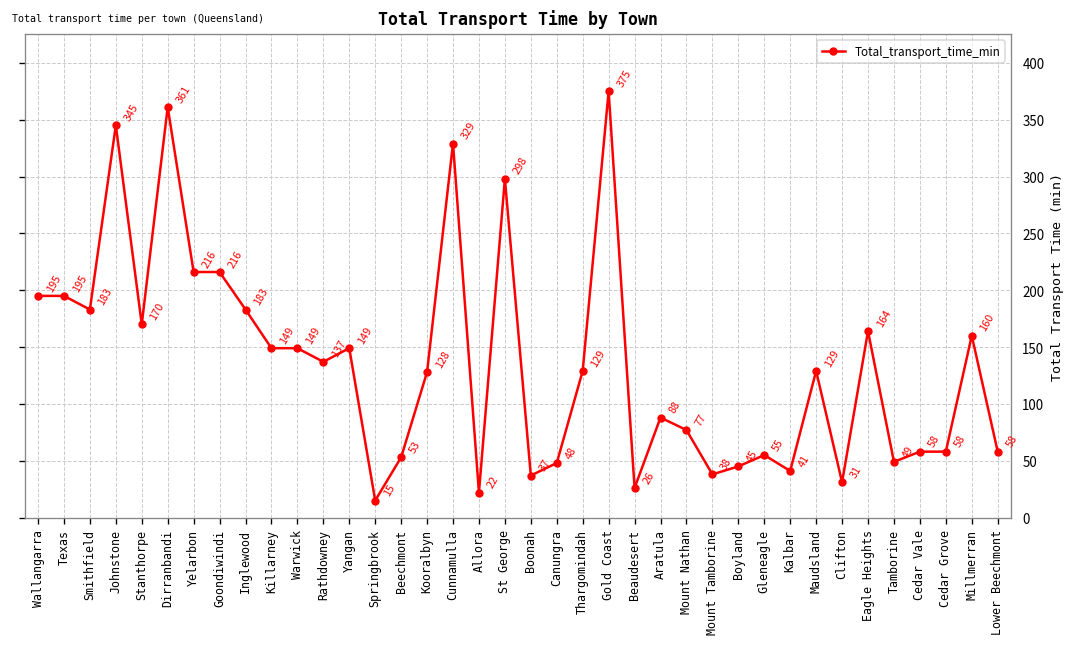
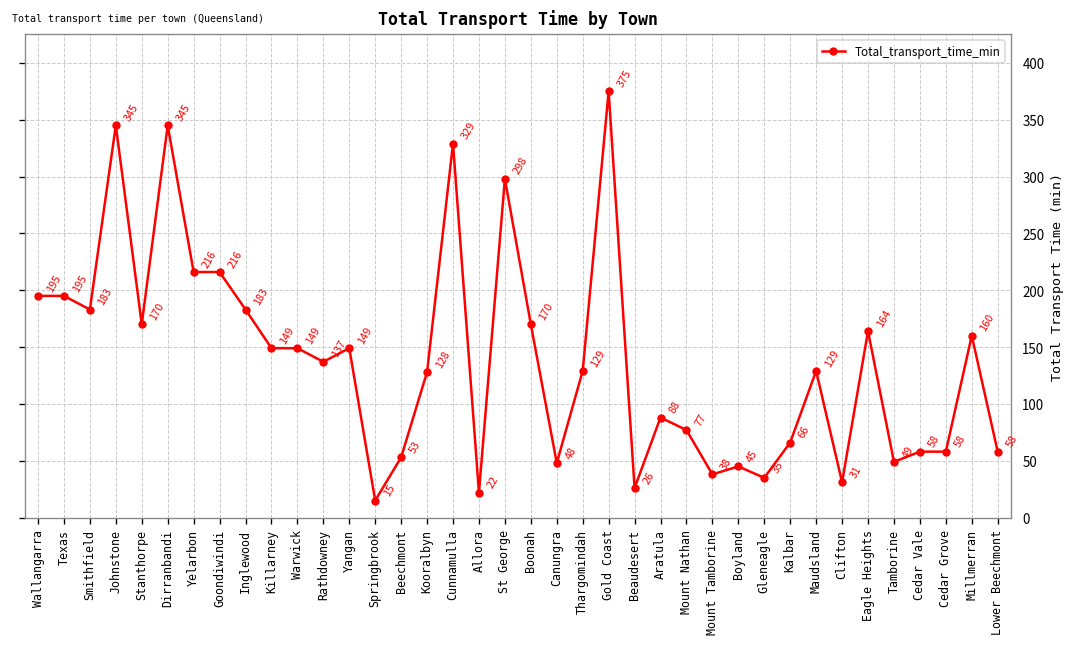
  {
    "Texas": 195,
    "Smithfield": 183,
    "Johnstone": 345,
    "Stanthorpe": 170,
-   "Dirranbandi": 361,
+   "Dirranbandi": 345,
    "Goondiwindi": 216,
    "Inglewood": 183,
    "Warwick": 149,
    "Yangan": 149,
    "Springbrook": 15,
    "Beechmont": 53,
    "Kooralbyn": 128,
    "Cunnamulla": 329,
    "Allora": 22,
    "St George": 298,
-   "Boonah": 37,
+   "Boonah": 170,
    "Canungra": 48,
    "Thargomindah": 129,
    "Gold Coast": 375,
    "Beaudesert": 26,
    "Aratula": 88,
    "Mount Nathan": 77,
    "Mount Tamborine": 38,
    "Boyland": 45,
-   "Gleneagle": 55,
-   "Kalbar": 41,
+   "Gleneagle": 35,
+   "Kalbar": 66,
    "Maudsland": 129,
    "Clifton": 31,
    "Eagle Heights": 164,
    "Tamborine": 49,
    "Cedar Grove": 58,
    "Millmerran": 160,
    "Lower Beechmont": 58
  }
